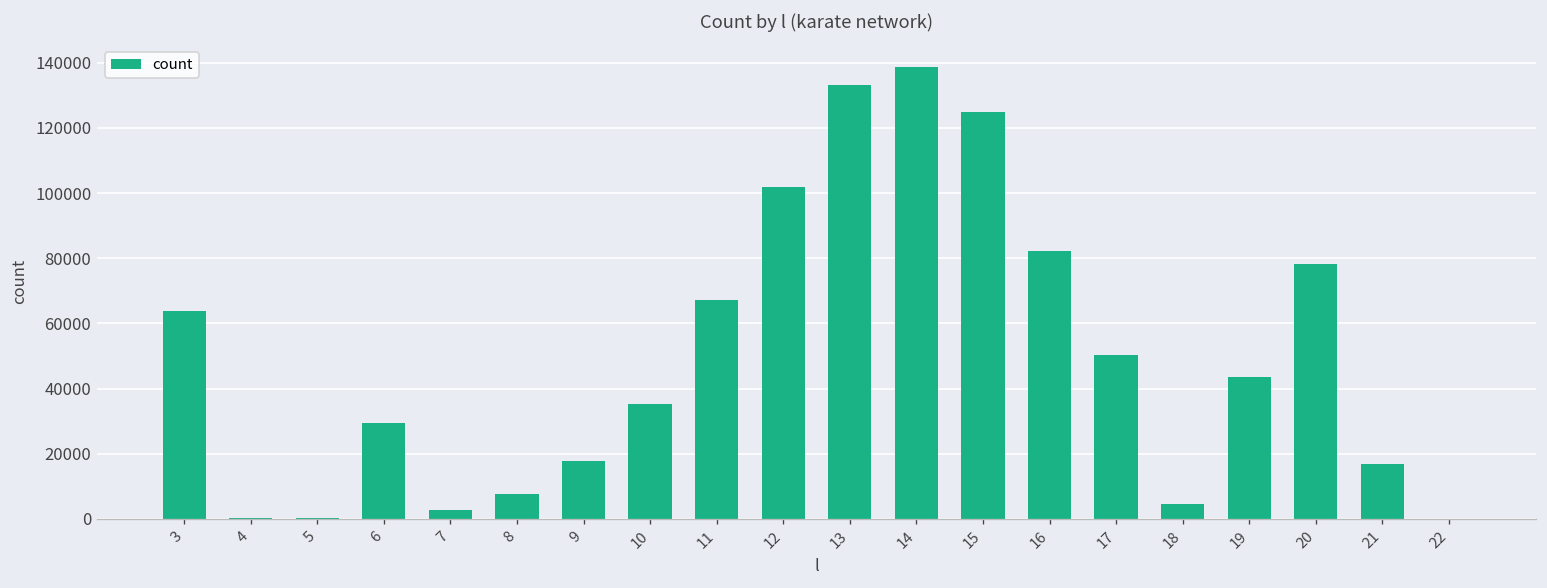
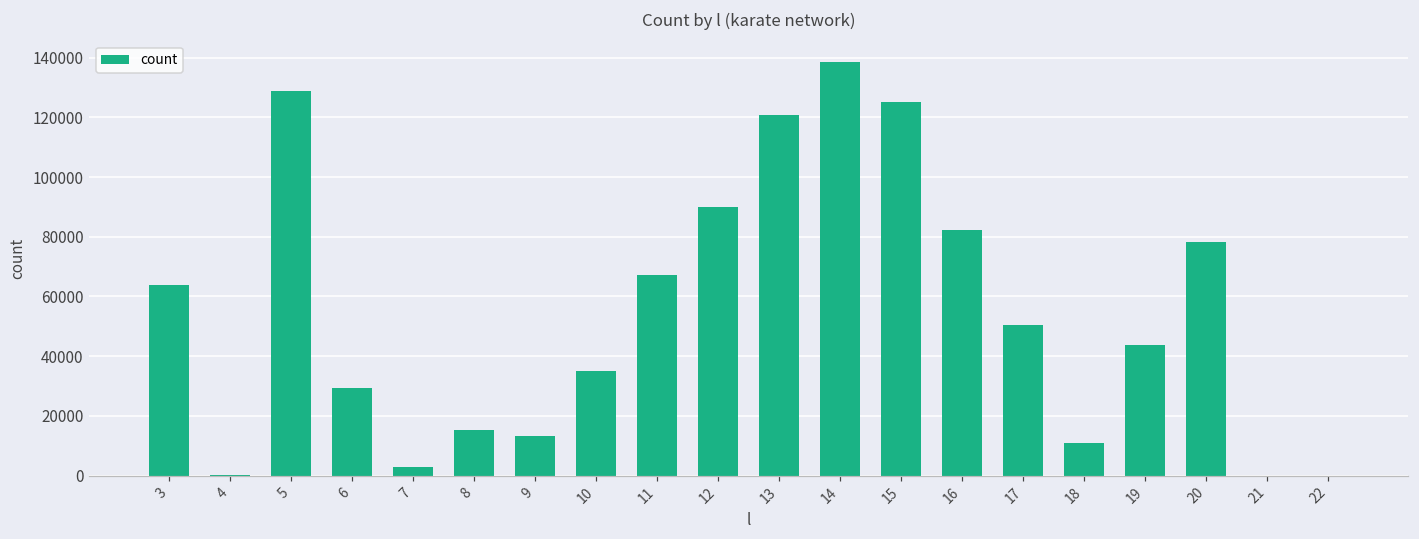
  {
    "3": 64000,
-   "5": 0,
+   "5": 129000,
    "6": 29000,
    "7": 3000,
-   "8": 8000,
-   "9": 18000,
+   "8": 15000,
+   "9": 13000,
    "10": 35000,
    "11": 67000,
-   "12": 102000,
-   "13": 133000,
+   "12": 90000,
+   "13": 121000,
    "14": 139000,
    "15": 125000,
    "16": 82000,
    "17": 50000,
-   "18": 4000,
+   "18": 11000,
    "19": 44000,
    "20": 78000,
-   "21": 17000,
+   "21": 0,
    "22": 0
  }
